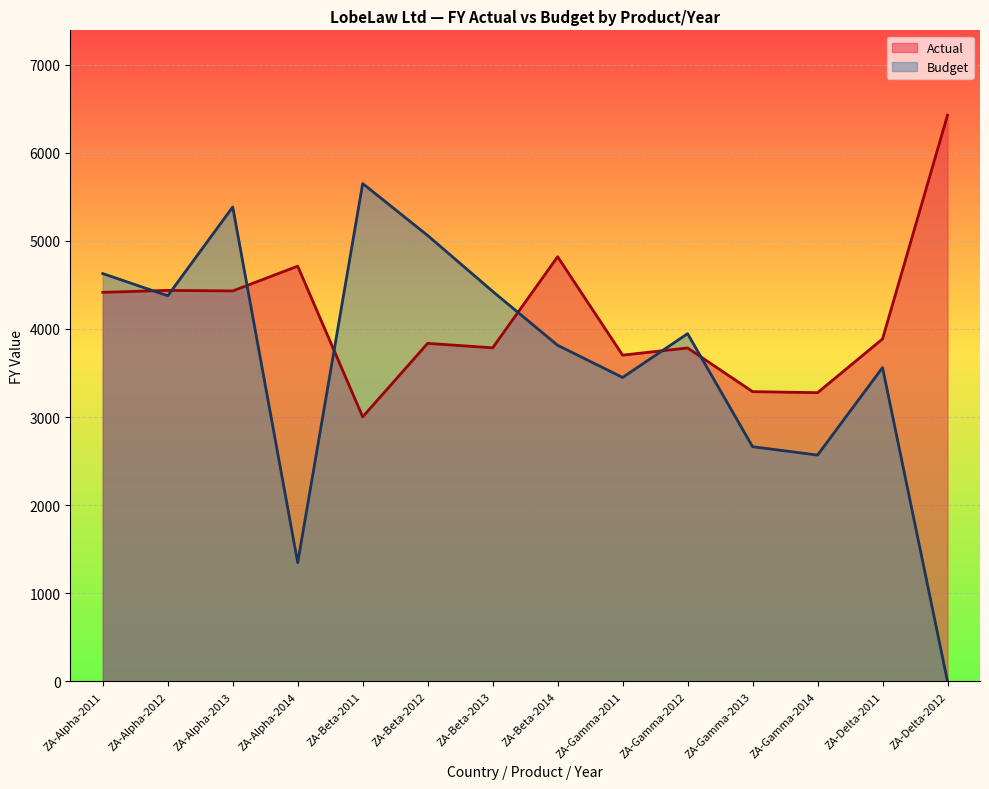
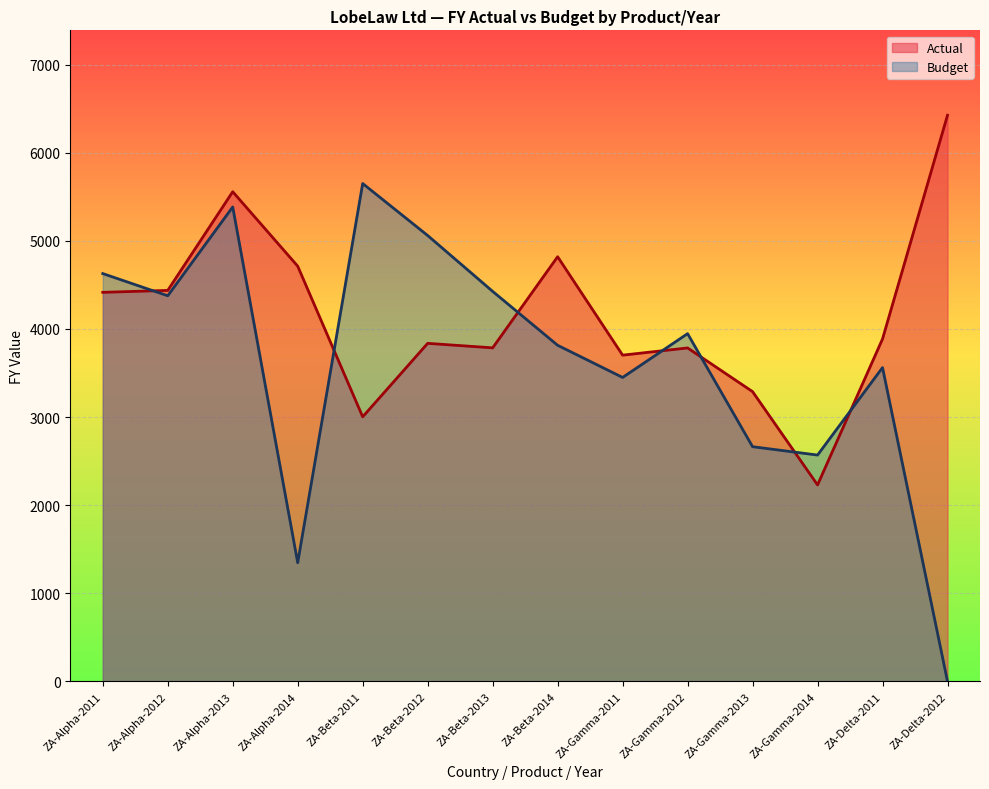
  {
    "Actual": {
      "ZA-Alpha-2011": 4400,
      "ZA-Alpha-2012": 4400,
-     "ZA-Alpha-2013": 4400,
+     "ZA-Alpha-2013": 5600,
      "ZA-Alpha-2014": 4700,
      "ZA-Beta-2011": 3000,
      "ZA-Beta-2012": 3800,
      "ZA-Beta-2013": 3800,
      "ZA-Beta-2014": 4800,
      "ZA-Gamma-2011": 3700,
      "ZA-Gamma-2012": 3800,
      "ZA-Gamma-2013": 3300,
-     "ZA-Gamma-2014": 3300,
+     "ZA-Gamma-2014": 2200,
      "ZA-Delta-2011": 3900,
      "ZA-Delta-2012": 6400
    },
    "Budget": {
      "ZA-Alpha-2011": 4600,
      "ZA-Alpha-2012": 4400,
      "ZA-Alpha-2013": 5400,
      "ZA-Alpha-2014": 1300,
      "ZA-Beta-2011": 5700,
      "ZA-Beta-2012": 5100,
      "ZA-Beta-2013": 4400,
      "ZA-Beta-2014": 3800,
      "ZA-Gamma-2011": 3500,
      "ZA-Gamma-2012": 3900,
      "ZA-Gamma-2013": 2700,
      "ZA-Gamma-2014": 2600,
      "ZA-Delta-2011": 3600,
      "ZA-Delta-2012": 0
    }
  }
